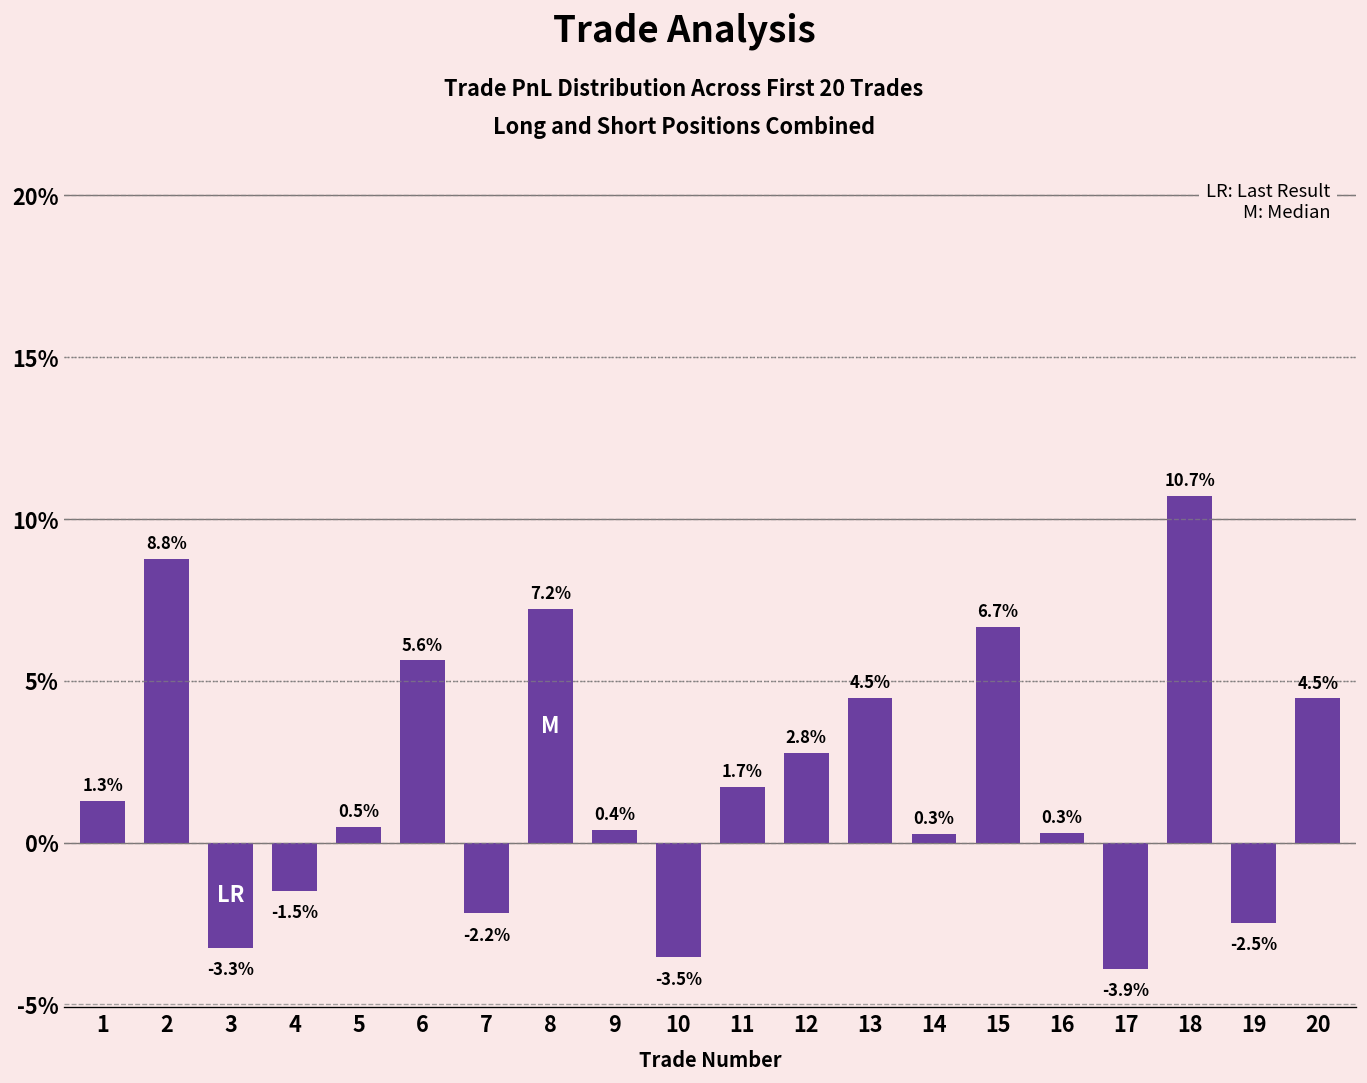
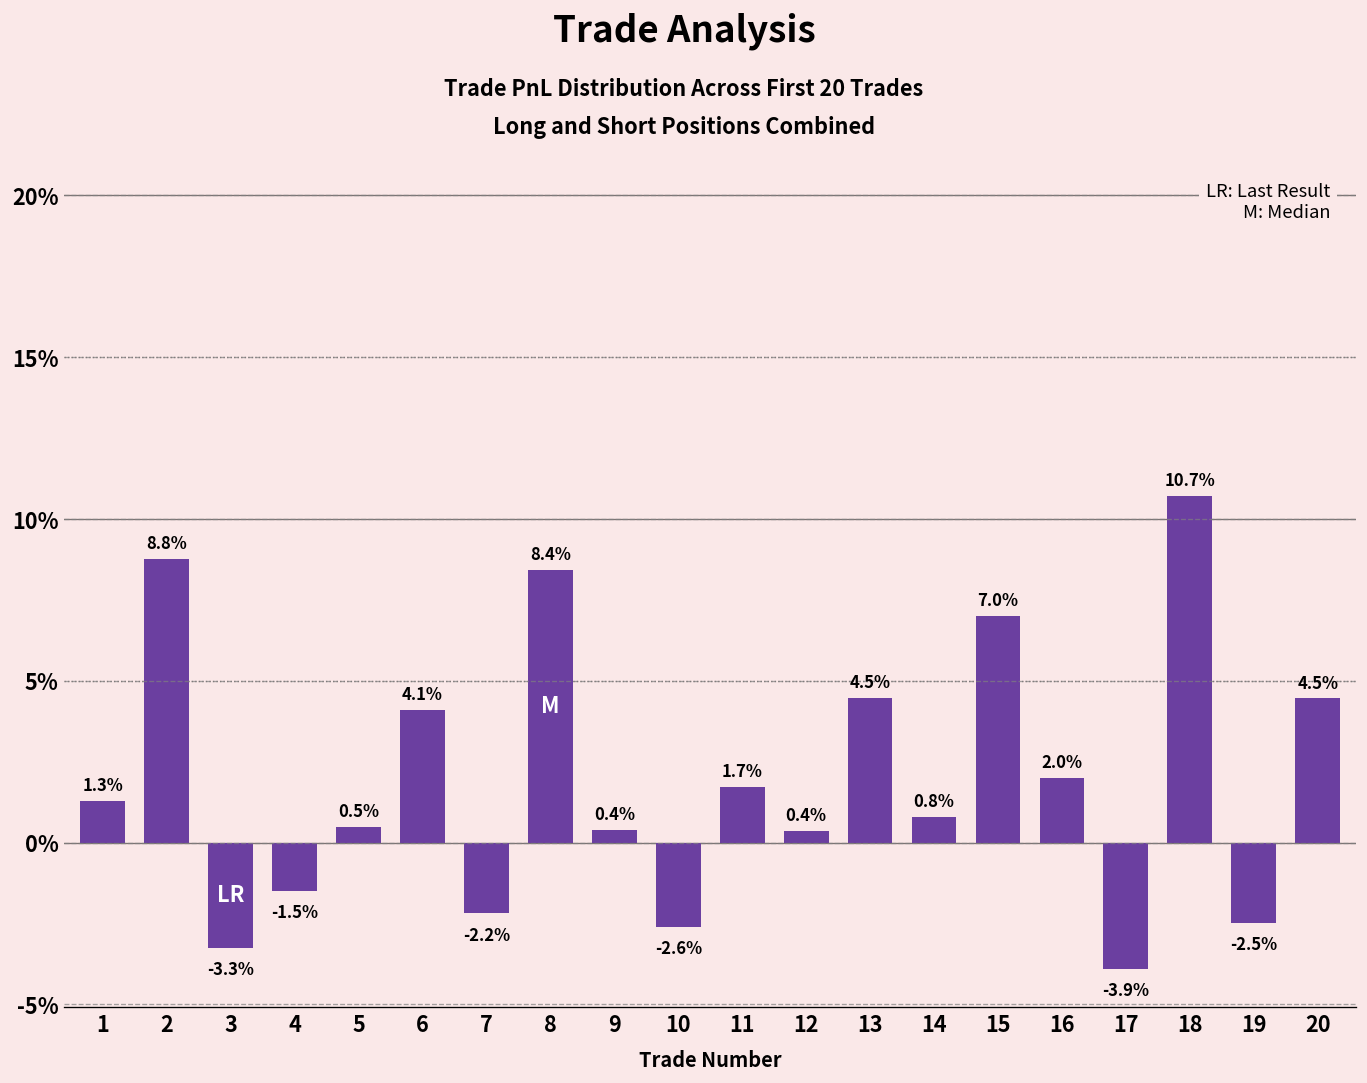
  {
    "1": "1.3%",
    "2": "8.8%",
    "3": "-3.3%",
    "4": "-1.5%",
    "5": "0.5%",
-   "6": "5.6%",
+   "6": "4.1%",
    "7": "-2.2%",
-   "8": "7.2%",
+   "8": "8.4%",
    "9": "0.4%",
-   "10": "-3.5%",
+   "10": "-2.6%",
    "11": "1.7%",
-   "12": "2.8%",
+   "12": "0.4%",
    "13": "4.5%",
-   "14": "0.3%",
-   "15": "6.7%",
-   "16": "0.3%",
+   "14": "0.8%",
+   "15": "7.0%",
+   "16": "2.0%",
    "17": "-3.9%",
    "18": "10.7%",
    "19": "-2.5%",
    "20": "4.5%"
  }
